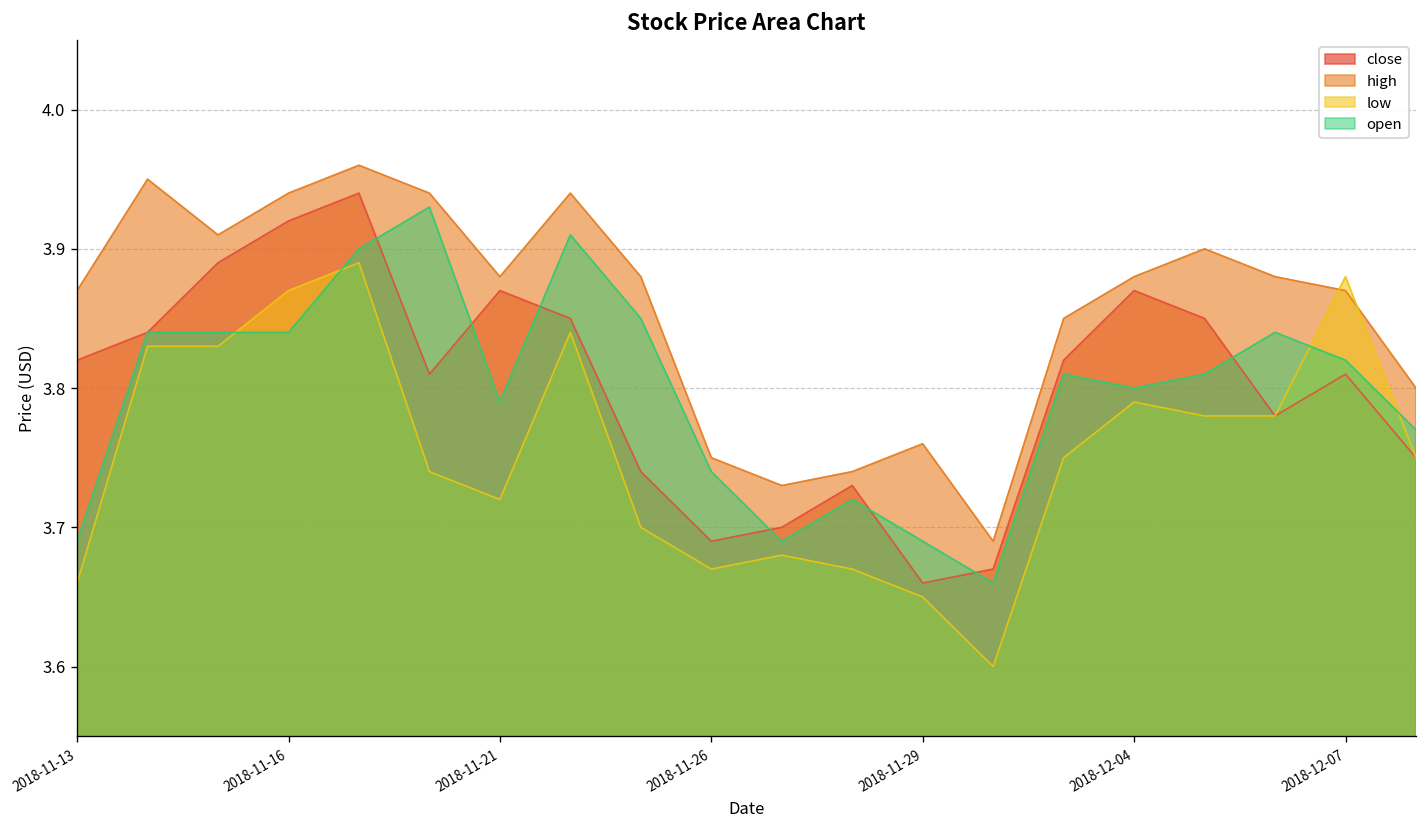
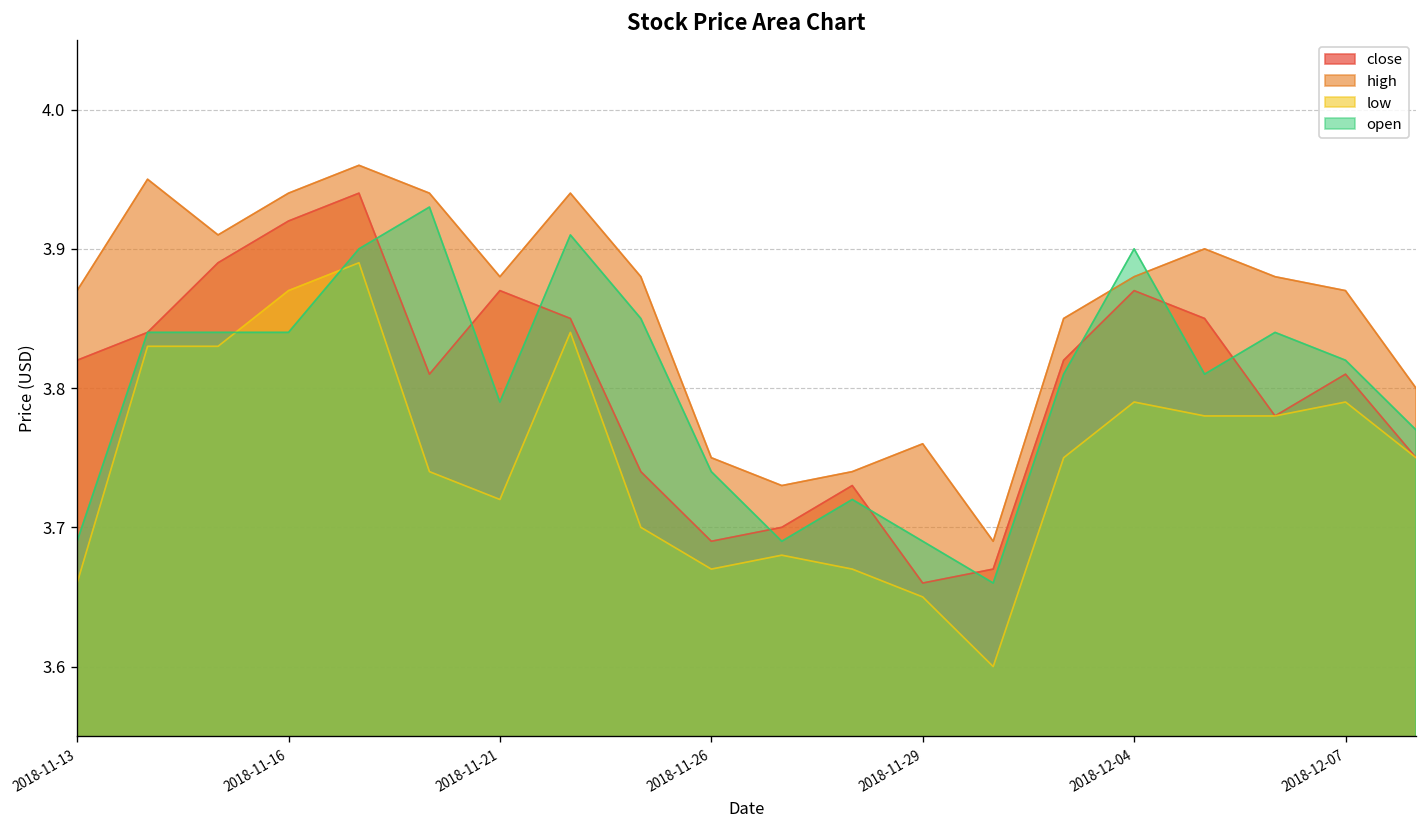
  {
    "low": {
      "2018-11-13": 3.66,
      "2018-11-16": 3.87,
      "2018-11-21": 3.72,
      "2018-11-26": 3.67,
      "2018-11-29": 3.65,
      "2018-12-04": 3.79,
-     "2018-12-07": 3.88
+     "2018-12-07": 3.79
    },
    "open": {
      "2018-11-13": 3.690,
      "2018-11-16": 3.840,
      "2018-11-21": 3.790,
      "2018-11-26": 3.740,
      "2018-11-29": 3.690,
-     "2018-12-04": 3.8,
+     "2018-12-04": 3.9,
      "2018-12-07": 3.820
    }
  }
